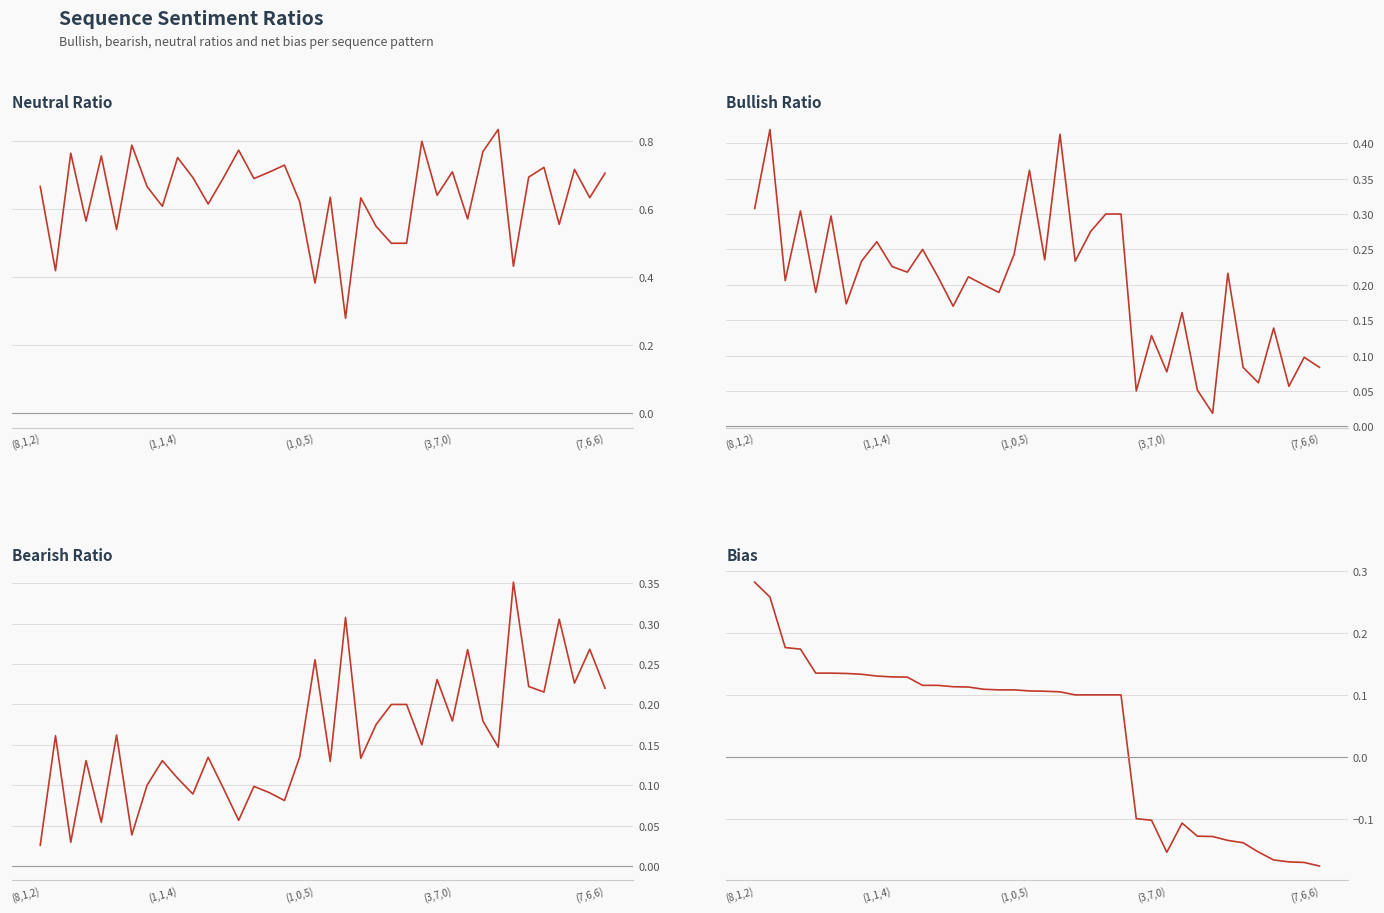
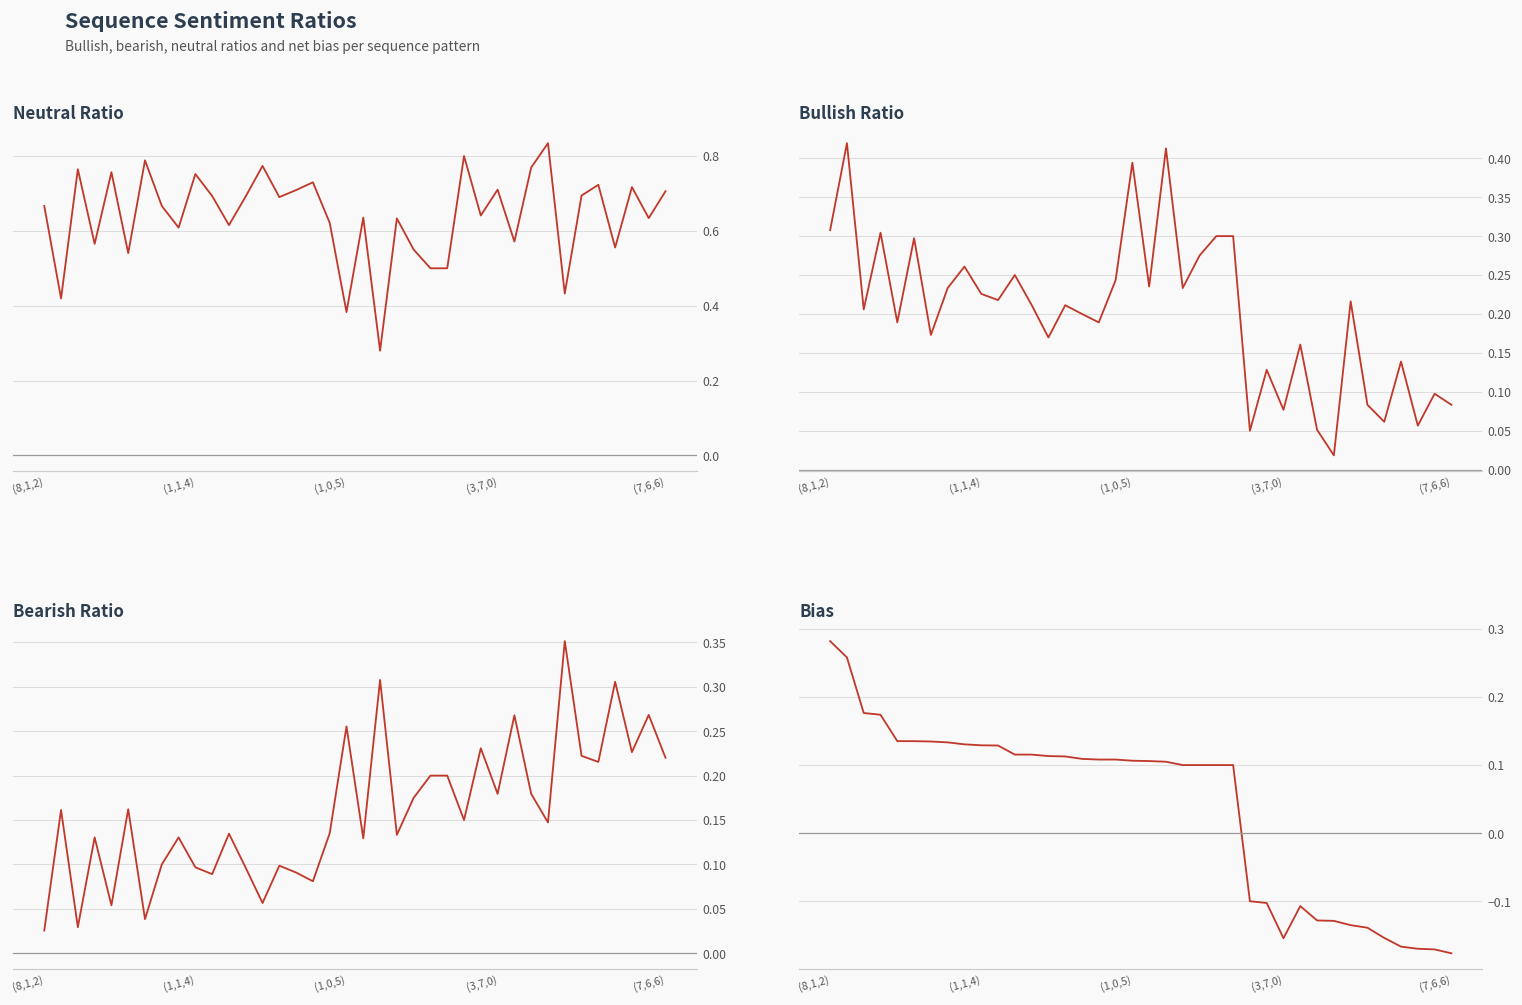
  {
    "Neutral Ratio": {
      "(8,1,2)": 0.67,
      "(1,1,4)": 0.75,
      "(1,0,5)": 0.38,
      "(3,7,0)": 0.71,
      "(7,6,6)": 0.71
    },
    "Bullish Ratio": {
      "(8,1,2)": 0.31,
      "(1,1,4)": 0.23,
-     "(1,0,5)": 0.36,
+     "(1,0,5)": 0.39,
      "(3,7,0)": 0.08,
      "(7,6,6)": 0.08
    },
    "Bearish Ratio": {
      "(8,1,2)": 0.03,
-     "(1,1,4)": 0.11,
+     "(1,1,4)": 0.10,
      "(1,0,5)": 0.26,
      "(3,7,0)": 0.18,
      "(7,6,6)": 0.22
    },
    "Bias": {
      "(8,1,2)": 0.28,
      "(1,1,4)": 0.13,
      "(1,0,5)": 0.11,
      "(3,7,0)": -0.15,
      "(7,6,6)": -0.18
    }
  }
